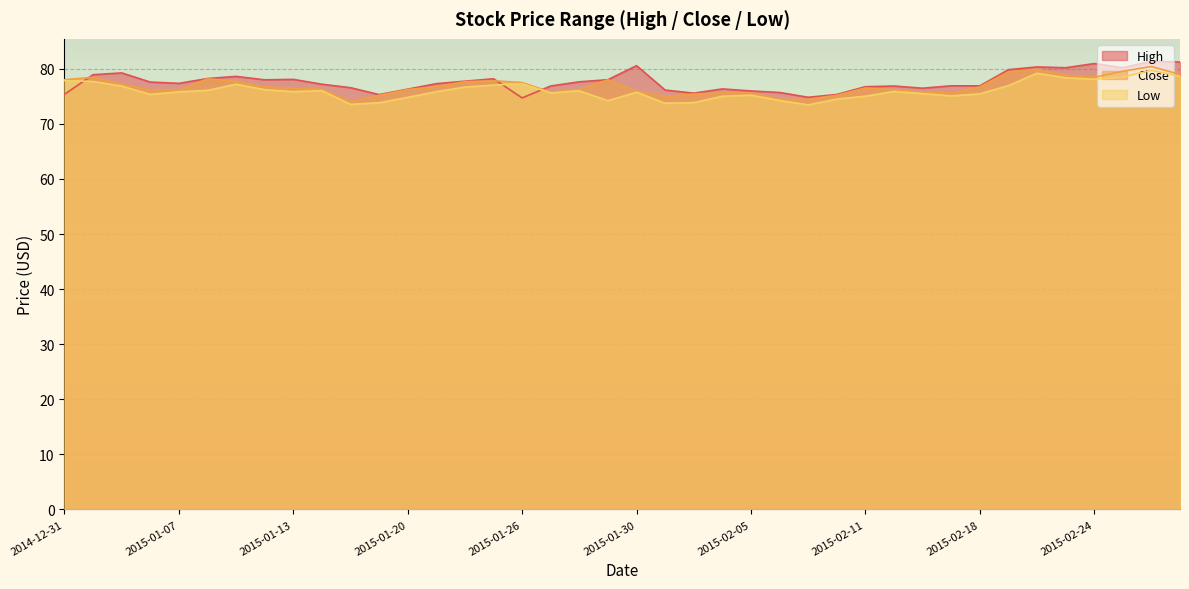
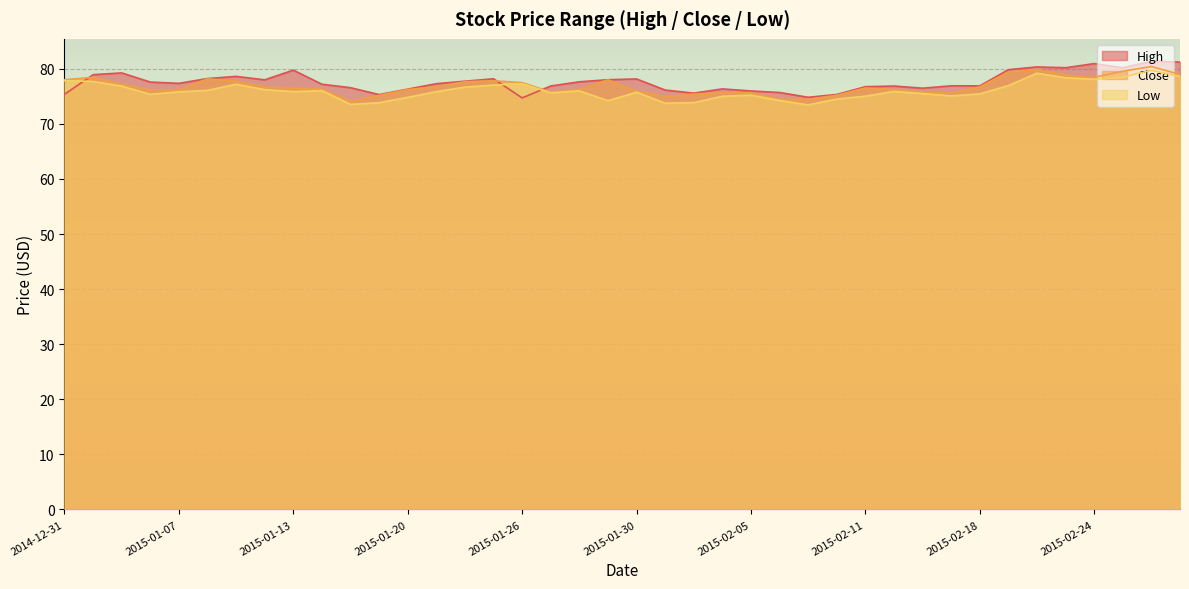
  {
    "High": {
      "2014-12-31": 75,
      "2015-01-07": 77,
-     "2015-01-13": 78,
+     "2015-01-13": 80,
      "2015-01-26": 75,
-     "2015-01-30": 81,
+     "2015-01-30": 78,
      "2015-02-24": 81
    }
  }
